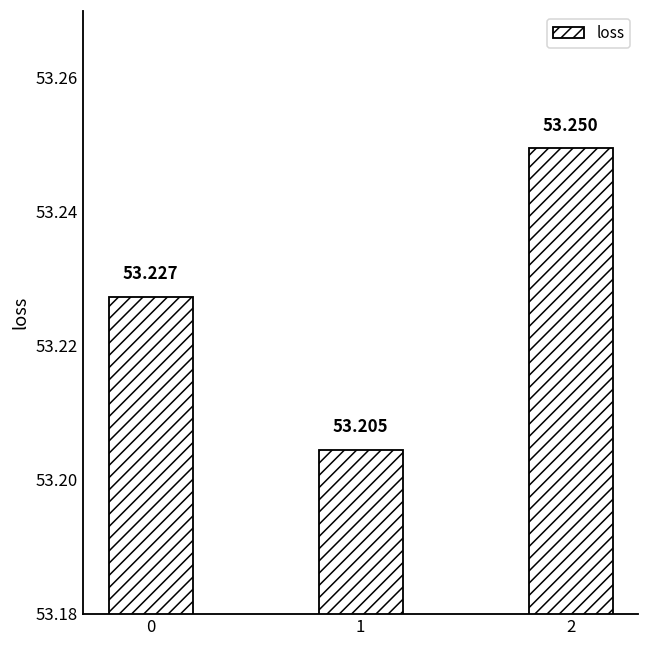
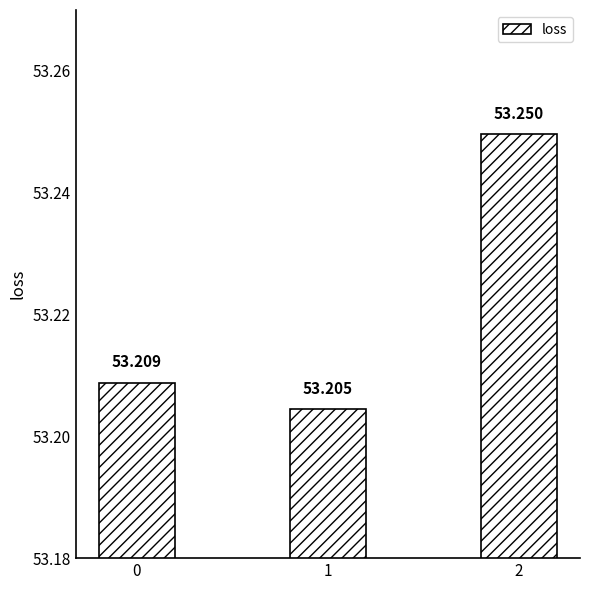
  {
-   "0": 53.227,
+   "0": 53.209,
    "1": 53.205,
    "2": 53.250
  }
